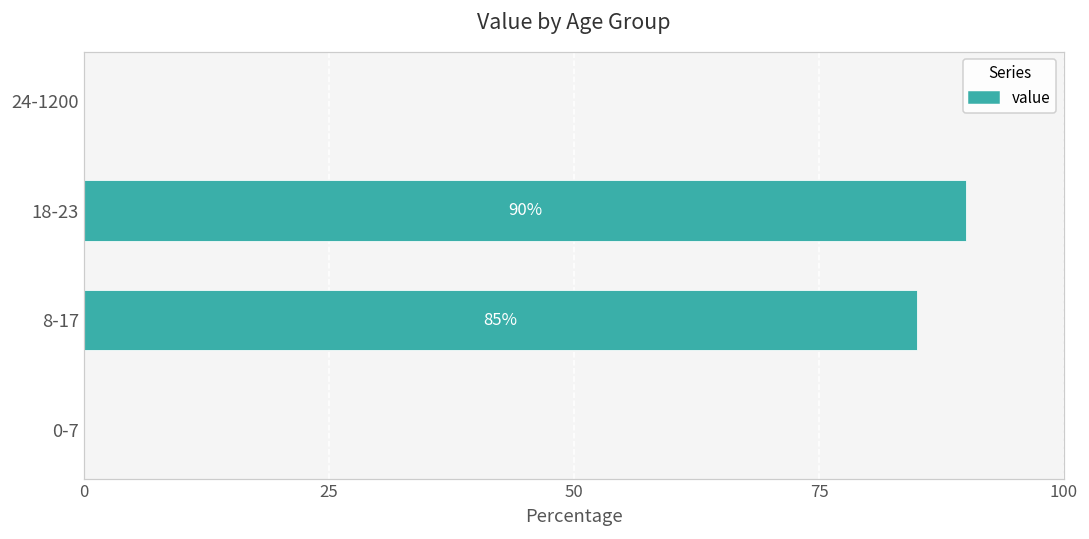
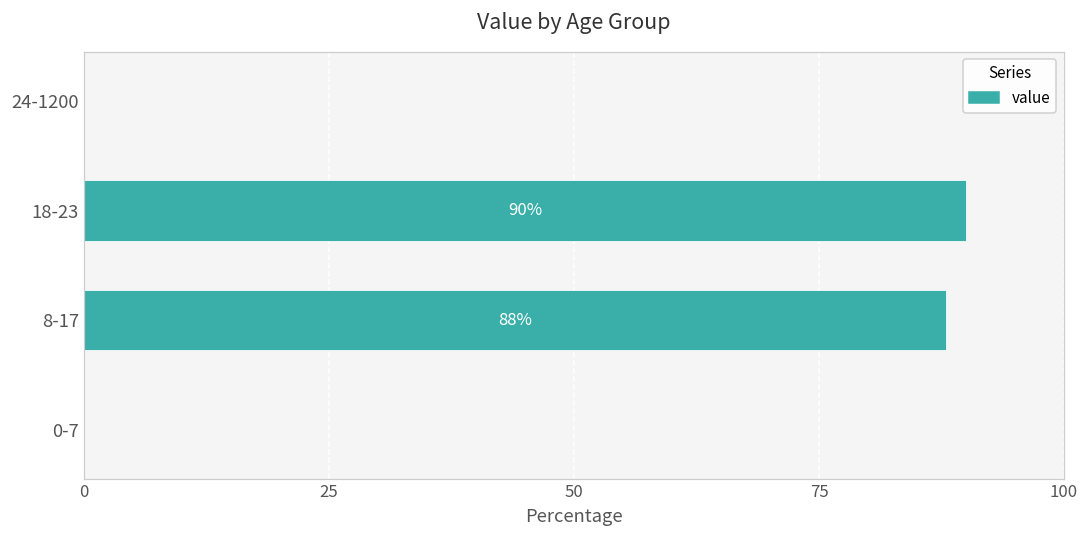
  {
    "18-23": "90%",
-   "8-17": "85%"
+   "8-17": "88%"
  }
